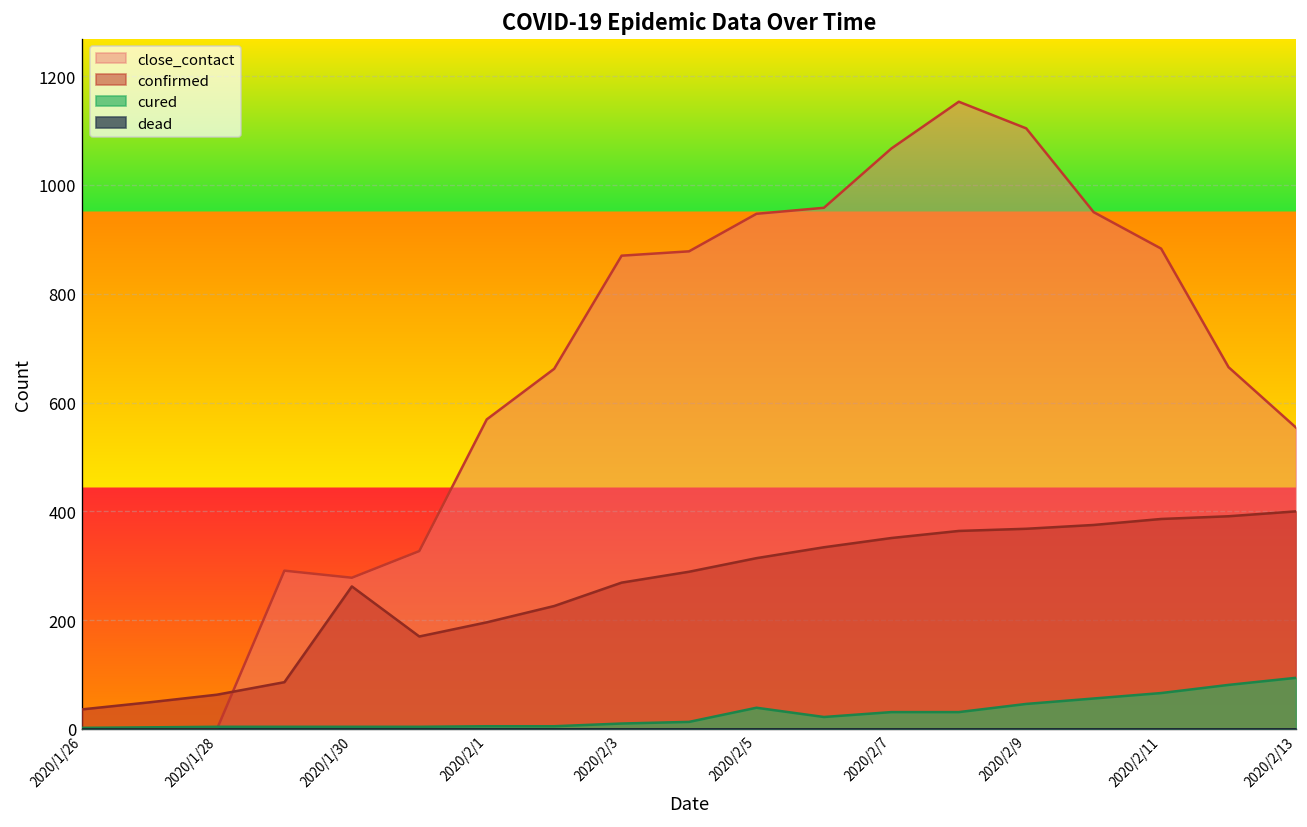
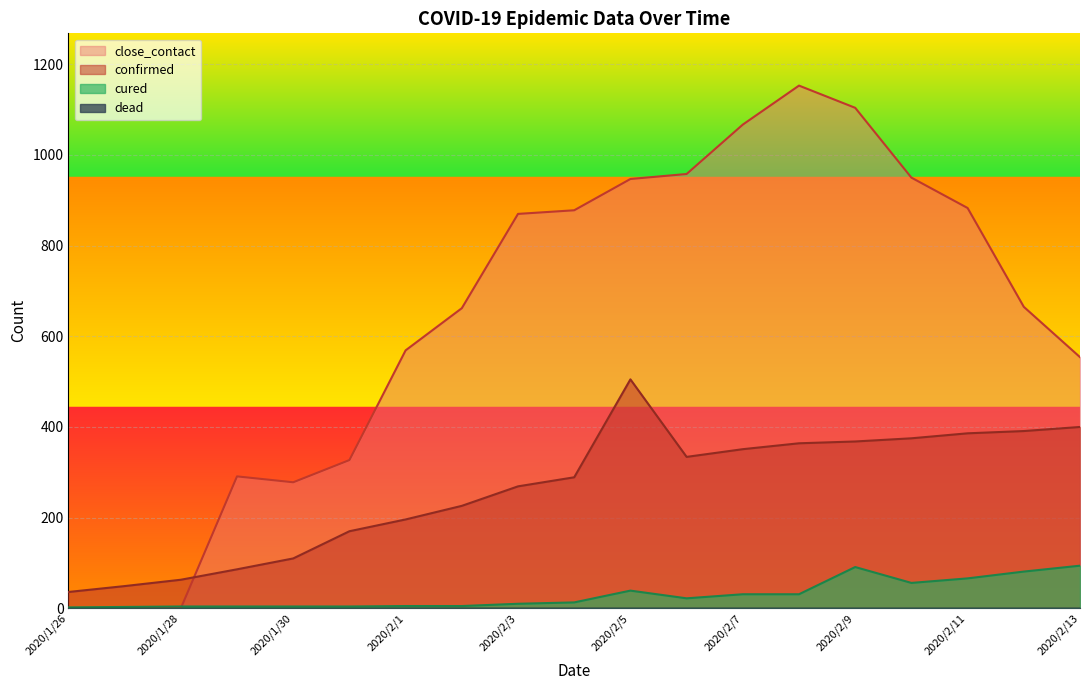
  {
    "close_contact": {
      "2020/1/30": 280,
      "2020/2/1": 570,
      "2020/2/3": 870,
      "2020/2/5": 950,
      "2020/2/7": 1070,
      "2020/2/9": 1100,
      "2020/2/11": 880,
      "2020/2/13": 550
    },
    "confirmed": {
      "2020/1/26": 40,
      "2020/1/28": 60,
-     "2020/1/30": 260,
+     "2020/1/30": 110,
      "2020/2/1": 200,
      "2020/2/3": 270,
-     "2020/2/5": 310,
+     "2020/2/5": 510,
      "2020/2/7": 350,
      "2020/2/9": 370,
      "2020/2/11": 390,
      "2020/2/13": 400
    },
    "cured": {
      "2020/2/3": 10,
      "2020/2/5": 40,
      "2020/2/7": 30,
-     "2020/2/9": 50,
+     "2020/2/9": 90,
      "2020/2/11": 70,
      "2020/2/13": 90
    },
    "dead": {
      "2020/2/3": 0,
      "2020/2/5": 0,
      "2020/2/7": 0,
      "2020/2/9": 0,
      "2020/2/11": 0,
      "2020/2/13": 0
    }
  }
